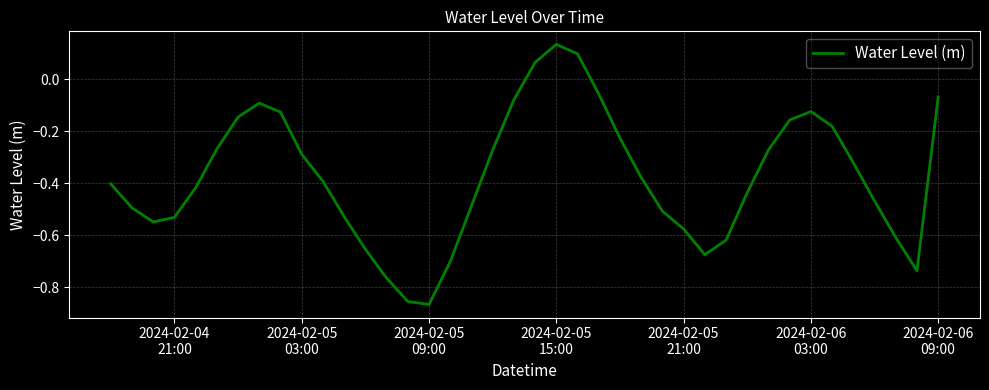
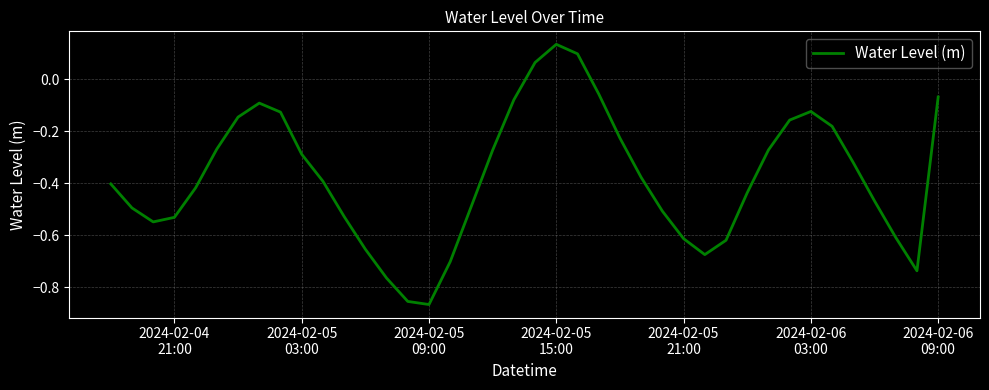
  {
    "2024-02-04 21:00": -0.53,
    "2024-02-05 03:00": -0.29,
    "2024-02-05 09:00": -0.87,
    "2024-02-05 15:00": 0.13,
-   "2024-02-05 21:00": -0.58,
+   "2024-02-05 21:00": -0.61,
    "2024-02-06 03:00": -0.12,
    "2024-02-06 09:00": -0.07
  }
